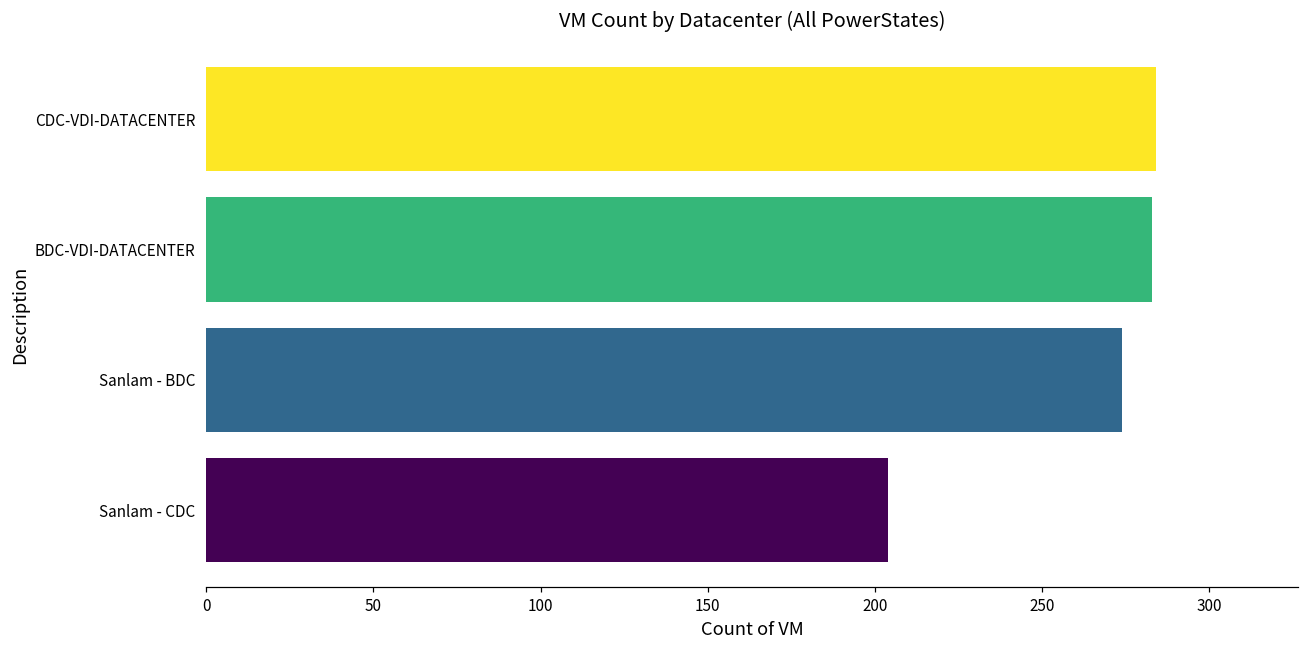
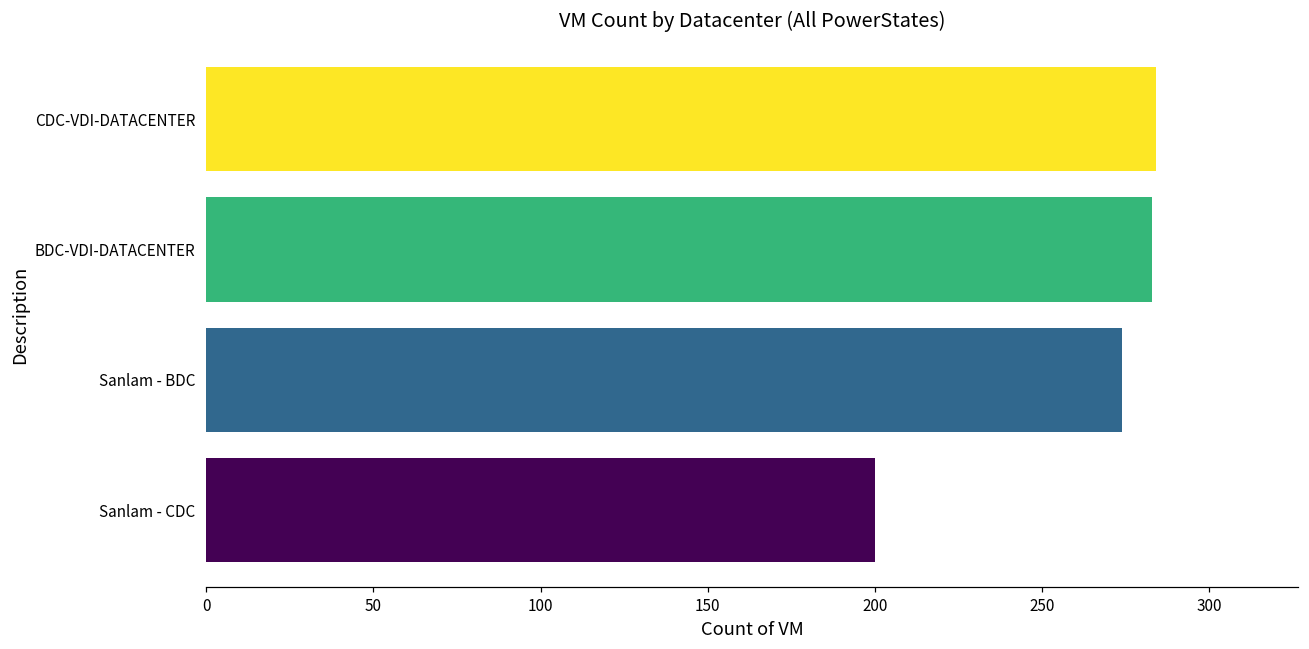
  {
    "CDC-VDI-DATACENTER": 284,
    "BDC-VDI-DATACENTER": 283,
    "Sanlam - BDC": 274,
-   "Sanlam - CDC": 204
+   "Sanlam - CDC": 200
  }
